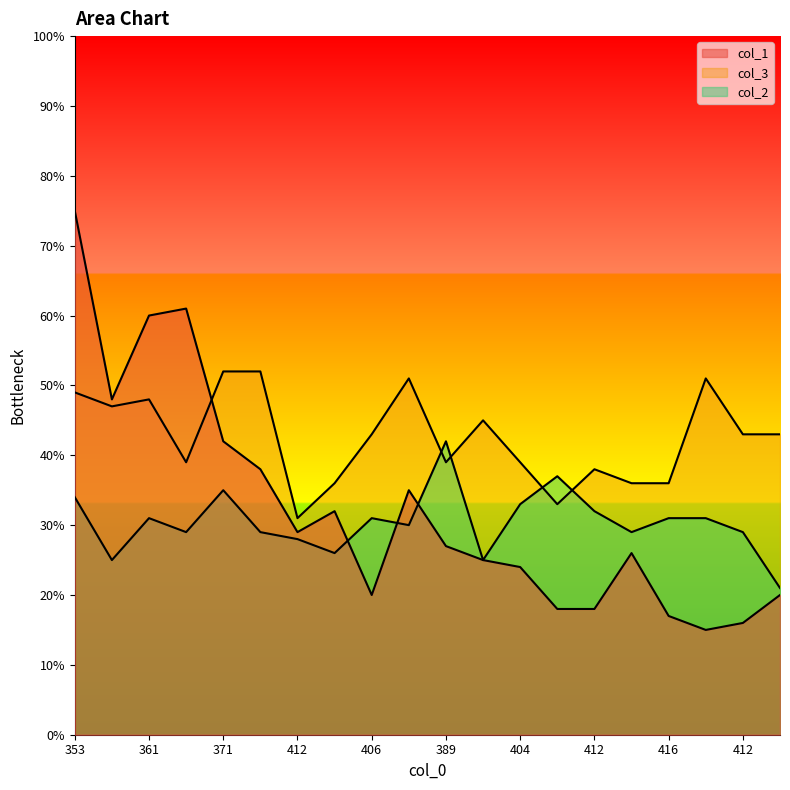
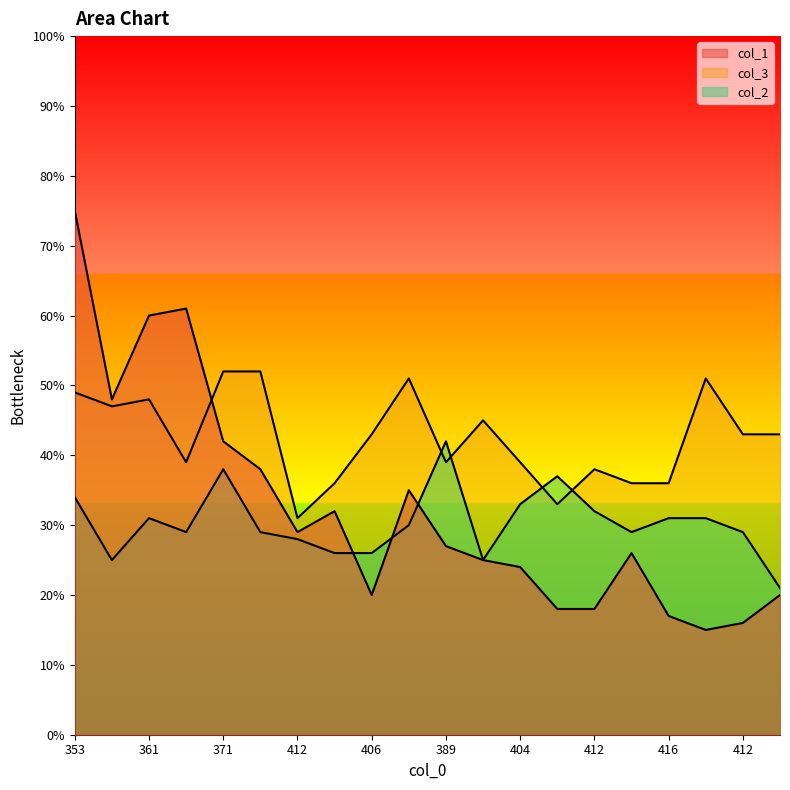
  {
    "col_1": {
      "353": "75%",
      "361": "60%",
      "371": "42%",
      "406": "20%",
      "389": "27%",
      "404": "24%",
      "416": "17%"
    },
    "col_3": {
      "353": "49%",
      "361": "48%",
      "371": "52%",
      "406": "43%",
      "389": "39%",
      "404": "39%",
      "416": "36%"
    },
    "col_2": {
      "353": "34%",
      "361": "31%",
-     "371": "35%",
-     "406": "31%",
+     "371": "38%",
+     "406": "26%",
      "389": "42%",
      "404": "33%",
      "416": "31%"
    }
  }
